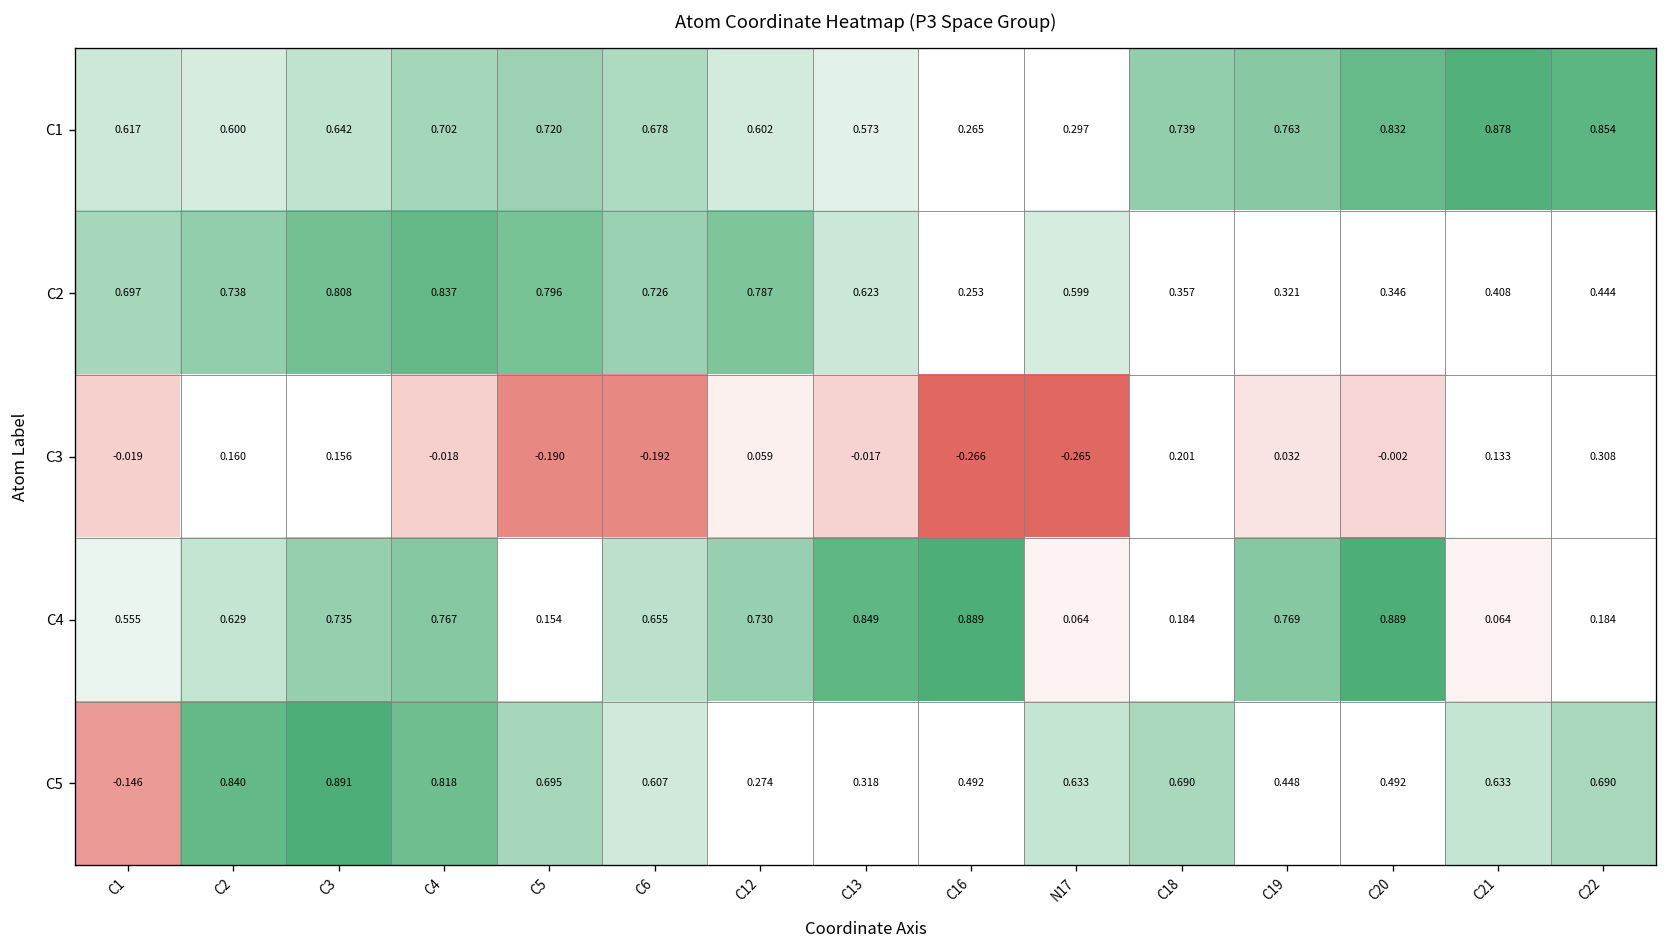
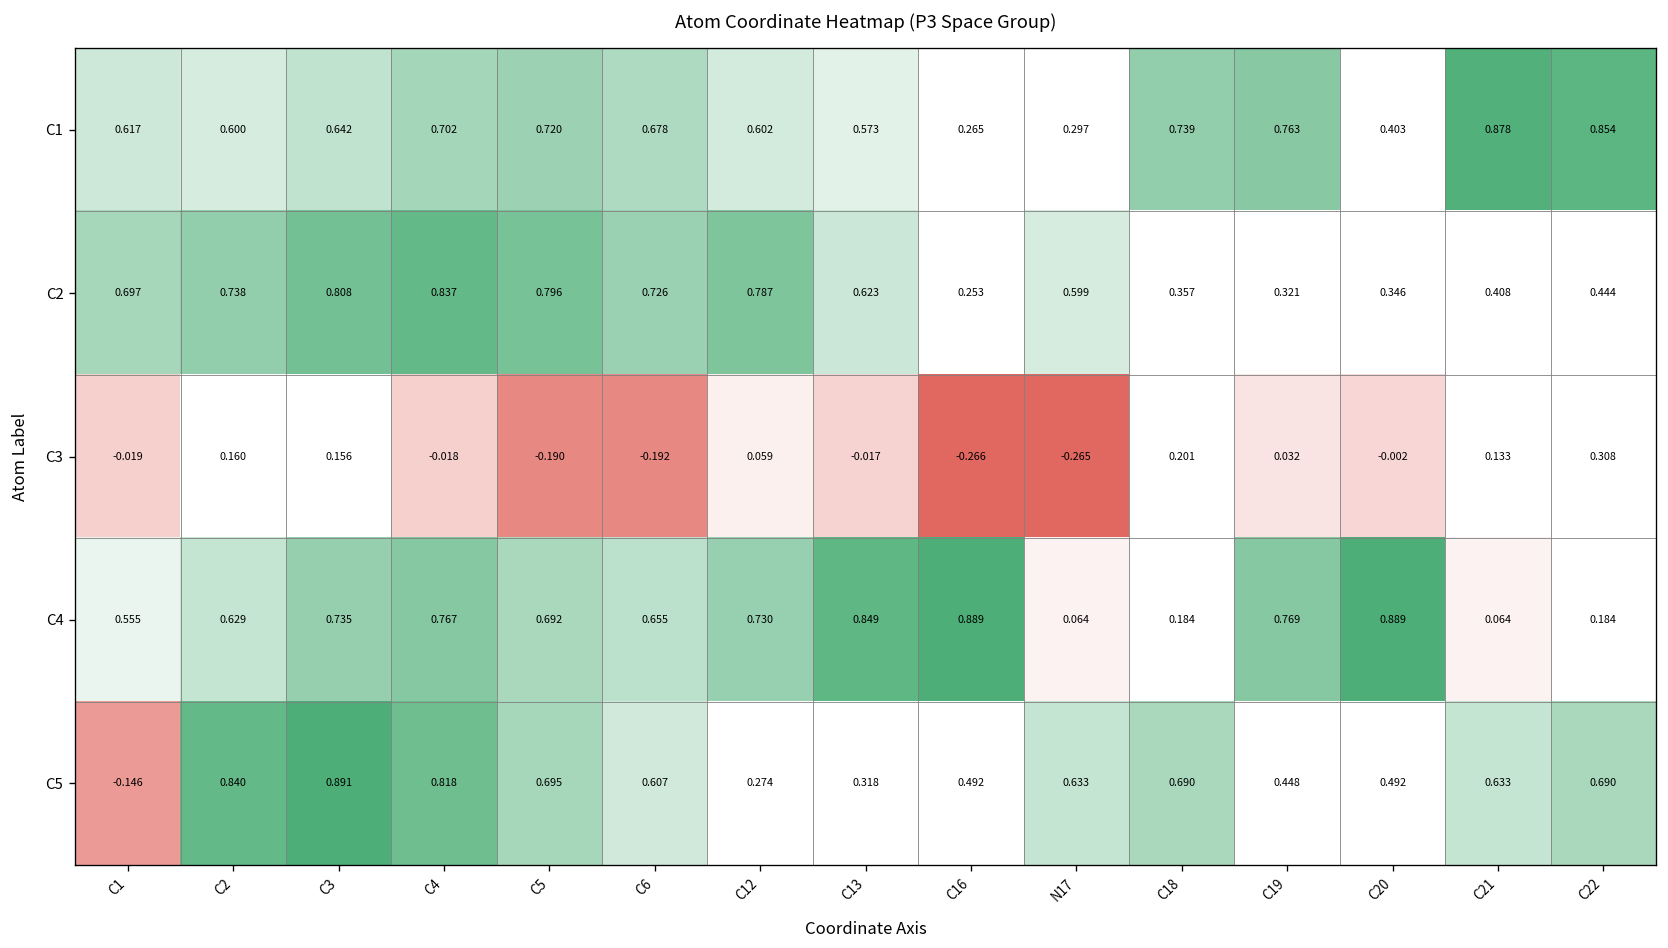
  {
    "C1": {
      "C1": 0.617,
      "C2": 0.600,
      "C3": 0.642,
      "C4": 0.702,
      "C5": 0.720,
      "C6": 0.678,
      "C12": 0.602,
      "C13": 0.573,
      "C16": 0.265,
      "N17": 0.297,
      "C18": 0.739,
      "C19": 0.763,
-     "C20": 0.832,
+     "C20": 0.403,
      "C21": 0.878,
      "C22": 0.854
    },
    "C2": {
      "C1": 0.697,
      "C2": 0.738,
      "C3": 0.808,
      "C4": 0.837,
      "C5": 0.796,
      "C6": 0.726,
      "C12": 0.787,
      "C13": 0.623,
      "C16": 0.253,
      "N17": 0.599,
      "C18": 0.357,
      "C19": 0.321,
      "C20": 0.346,
      "C21": 0.408,
      "C22": 0.444
    },
    "C3": {
      "C1": -0.019,
      "C2": 0.160,
      "C3": 0.156,
      "C4": -0.018,
      "C5": -0.190,
      "C6": -0.192,
      "C12": 0.059,
      "C13": -0.017,
      "C16": -0.266,
      "N17": -0.265,
      "C18": 0.201,
      "C19": 0.032,
      "C20": -0.002,
      "C21": 0.133,
      "C22": 0.308
    },
    "C4": {
      "C1": 0.555,
      "C2": 0.629,
      "C3": 0.735,
      "C4": 0.767,
-     "C5": 0.154,
+     "C5": 0.692,
      "C6": 0.655,
      "C12": 0.730,
      "C13": 0.849,
      "C16": 0.889,
      "N17": 0.064,
      "C18": 0.184,
      "C19": 0.769,
      "C20": 0.889,
      "C21": 0.064,
      "C22": 0.184
    },
    "C5": {
      "C1": -0.146,
      "C2": 0.840,
      "C3": 0.891,
      "C4": 0.818,
      "C5": 0.695,
      "C6": 0.607,
      "C12": 0.274,
      "C13": 0.318,
      "C16": 0.492,
      "N17": 0.633,
      "C18": 0.690,
      "C19": 0.448,
      "C20": 0.492,
      "C21": 0.633,
      "C22": 0.690
    }
  }
